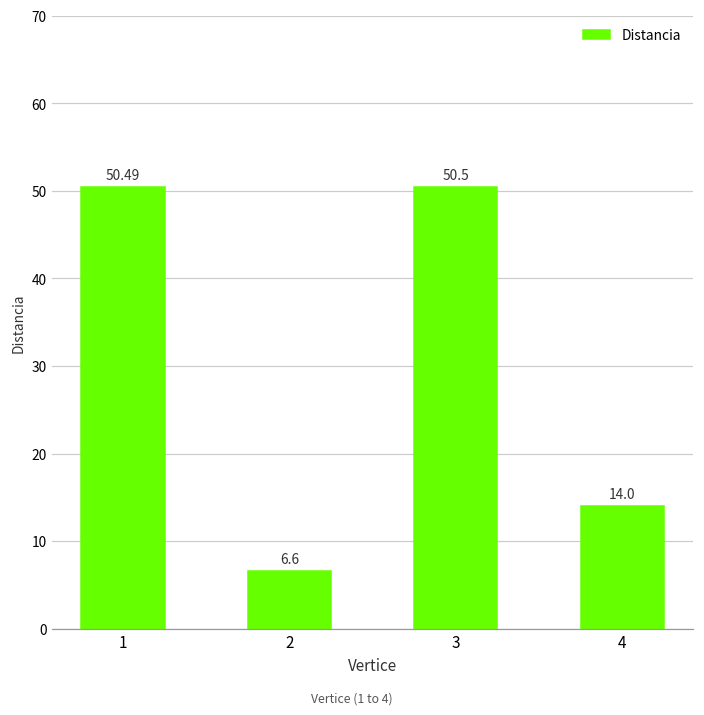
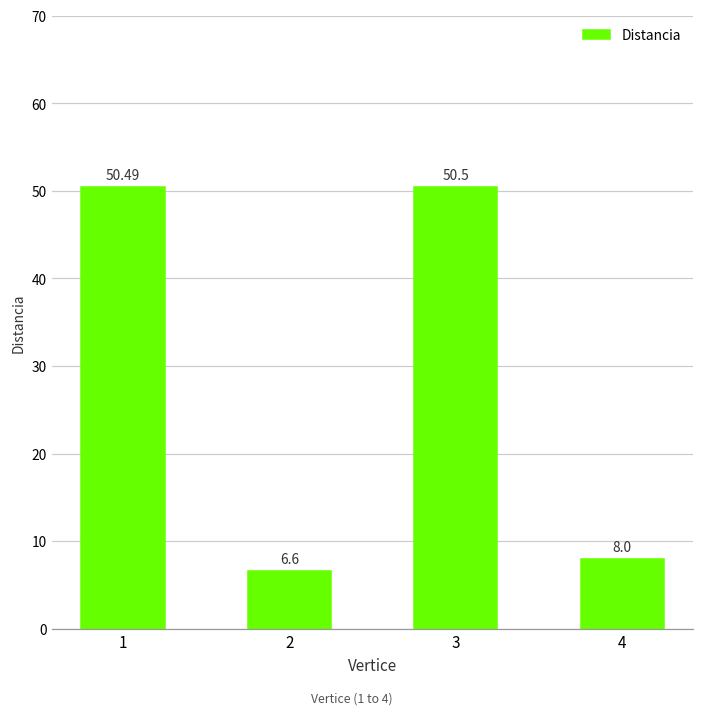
  {
    "1": 50.49,
    "2": 6.6,
    "3": 50.5,
-   "4": 14.0
+   "4": 8.0
  }
